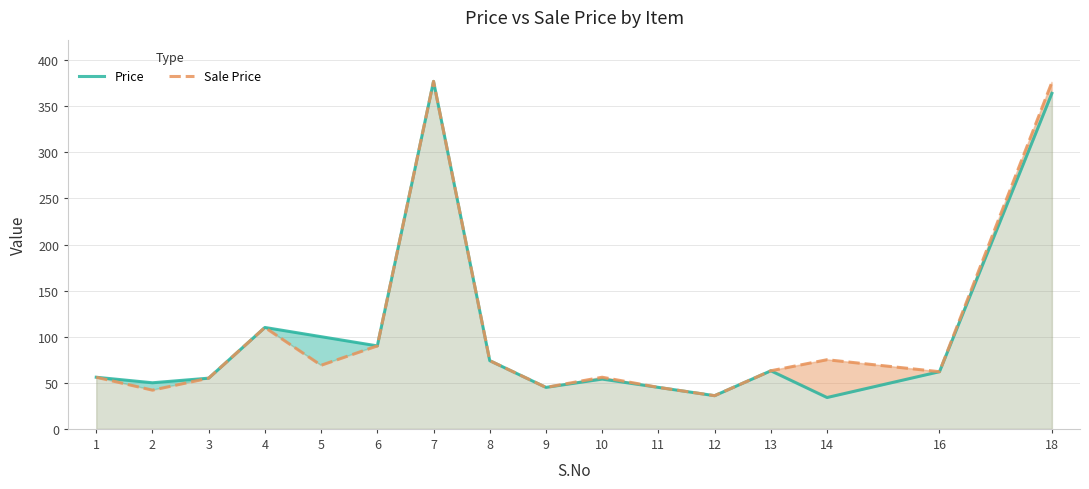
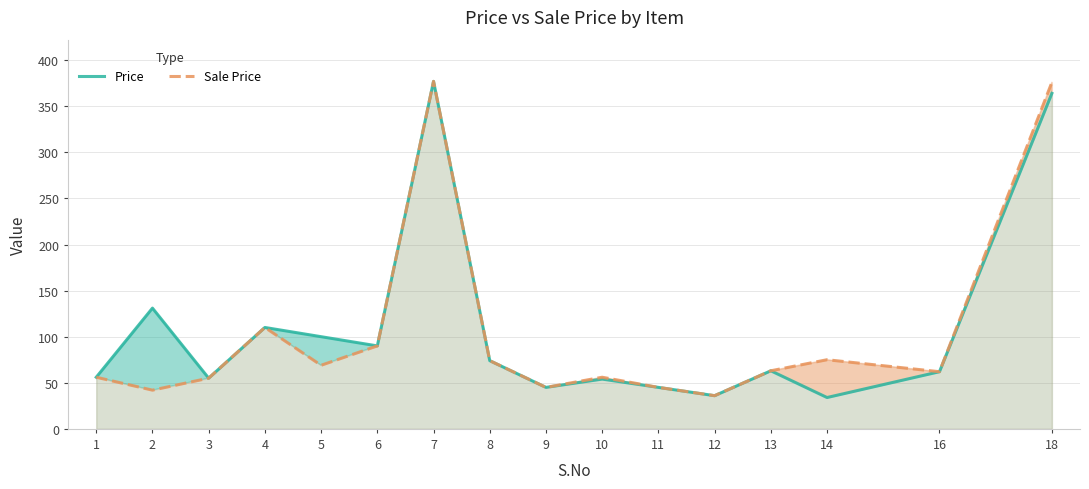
  {
    "Price": {
-     "2": 50,
+     "2": 130,
      "5": 100,
      "14": 30,
      "18": 360
    },
    "Sale Price": {
      "2": 40,
      "5": 70,
      "14": 80,
      "18": 380
    }
  }
